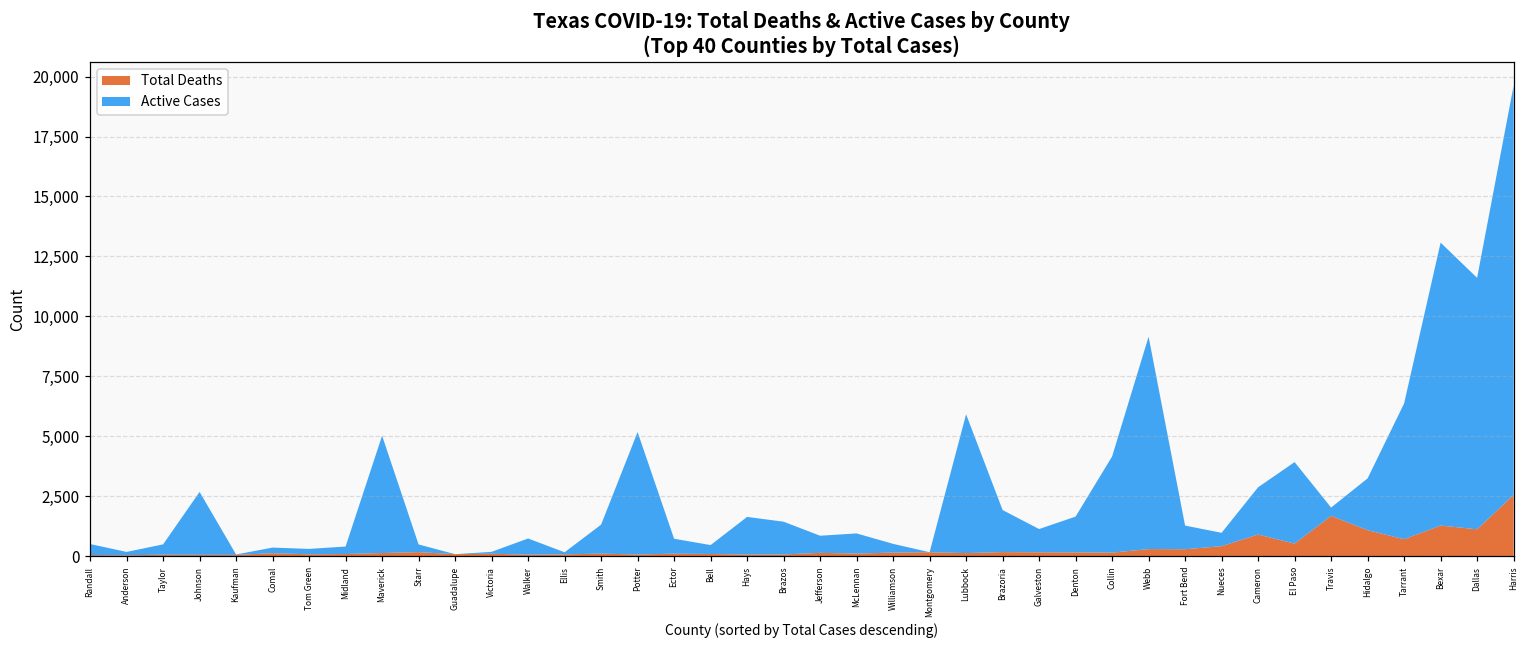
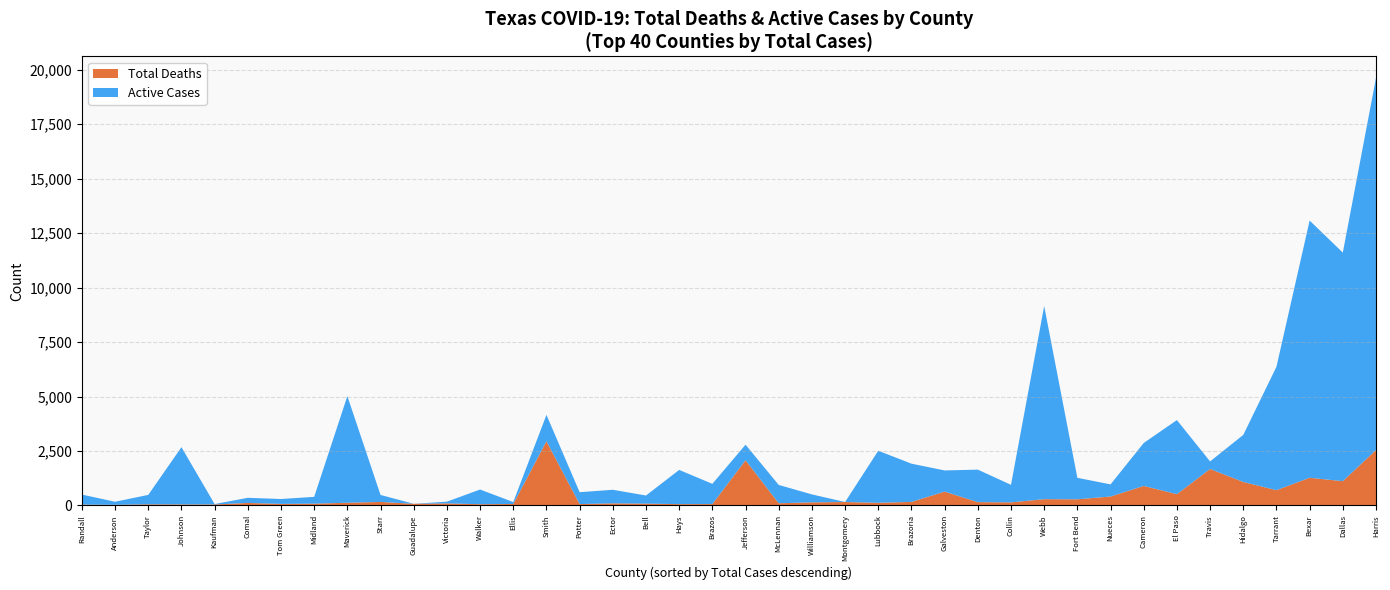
  {
    "Total Deaths": {
      "Comal": "100",
      "Maverick": "100",
      "Starr": "200",
-     "Smith": "100",
-     "Jefferson": "100",
+     "Smith": "2,900",
+     "Jefferson": "2,100",
      "Williamson": "100",
      "Lubbock": "100",
      "Brazoria": "200",
-     "Galveston": "200",
+     "Galveston": "600",
      "Denton": "200",
      "Collin": "100",
      "Webb": "300",
      "Fort Bend": "300",
      "Nueces": "400",
      "Cameron": "900",
      "El Paso": "500",
      "Travis": "1,700",
      "Hidalgo": "1,100",
      "Tarrant": "700",
      "Bexar": "1,300",
      "Dallas": "1,100",
      "Harris": "2,500"
    },
    "Active Cases": {
      "Randall": "500",
      "Anderson": "100",
      "Taylor": "400",
      "Johnson": "2,600",
      "Comal": "200",
      "Tom Green": "200",
      "Midland": "300",
      "Maverick": "4,900",
      "Starr": "300",
      "Walker": "700",
      "Smith": "1,200",
-     "Potter": "5,100",
+     "Potter": "500",
      "Ector": "600",
      "Bell": "400",
      "Hays": "1,600",
-     "Brazos": "1,400",
+     "Brazos": "900",
      "Jefferson": "700",
      "McLennan": "800",
      "Williamson": "400",
-     "Lubbock": "5,800",
+     "Lubbock": "2,400",
      "Brazoria": "1,800",
      "Galveston": "1,000",
      "Denton": "1,500",
-     "Collin": "4,000",
+     "Collin": "800",
      "Webb": "8,900",
      "Fort Bend": "1,000",
      "Nueces": "600",
      "Cameron": "2,000",
      "El Paso": "3,400",
      "Travis": "300",
      "Hidalgo": "2,200",
      "Tarrant": "5,700",
      "Bexar": "11,800",
      "Dallas": "10,500",
      "Harris": "17,100"
    }
  }
